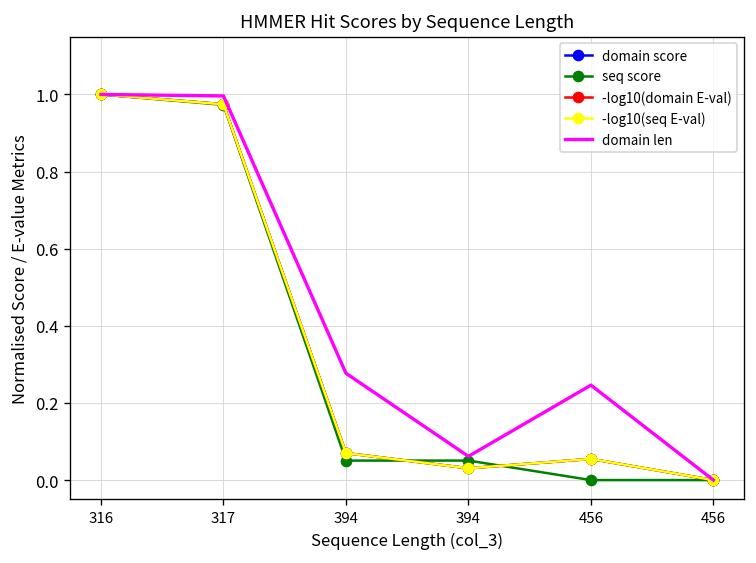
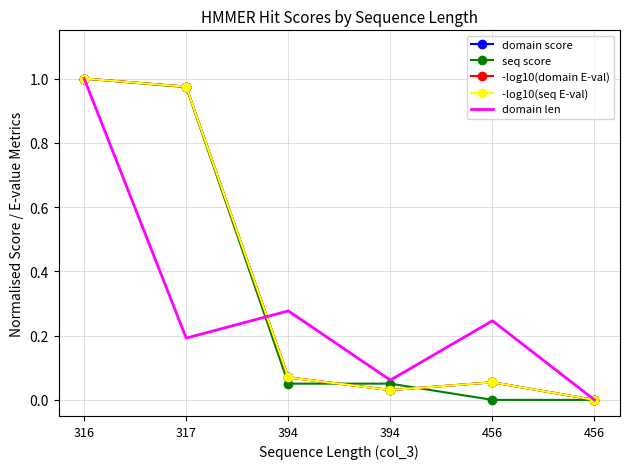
  {
    "domain len": {
-     "317": 1.00
+     "317": 0.19
    }
  }
